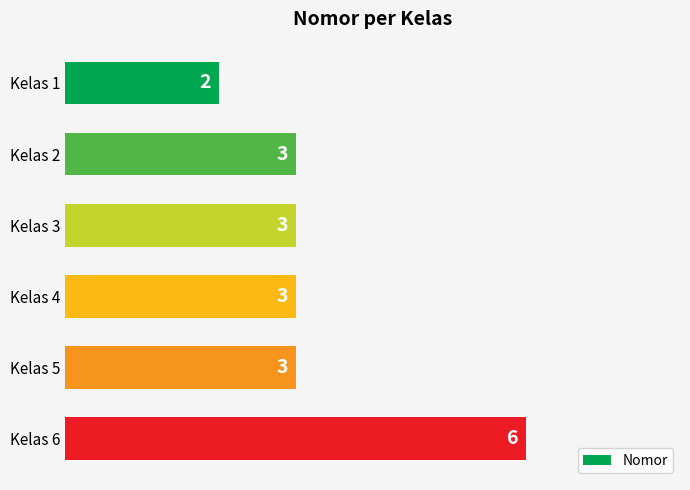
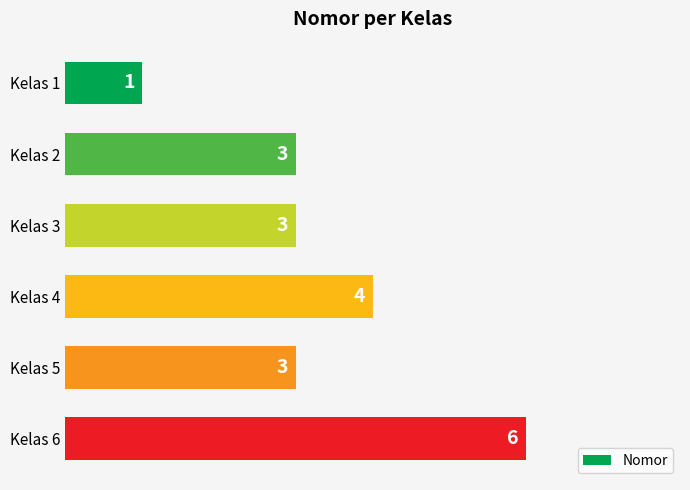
  {
-   "Kelas 1": 2,
+   "Kelas 1": 1,
    "Kelas 2": 3,
    "Kelas 3": 3,
-   "Kelas 4": 3,
+   "Kelas 4": 4,
    "Kelas 5": 3,
    "Kelas 6": 6
  }
